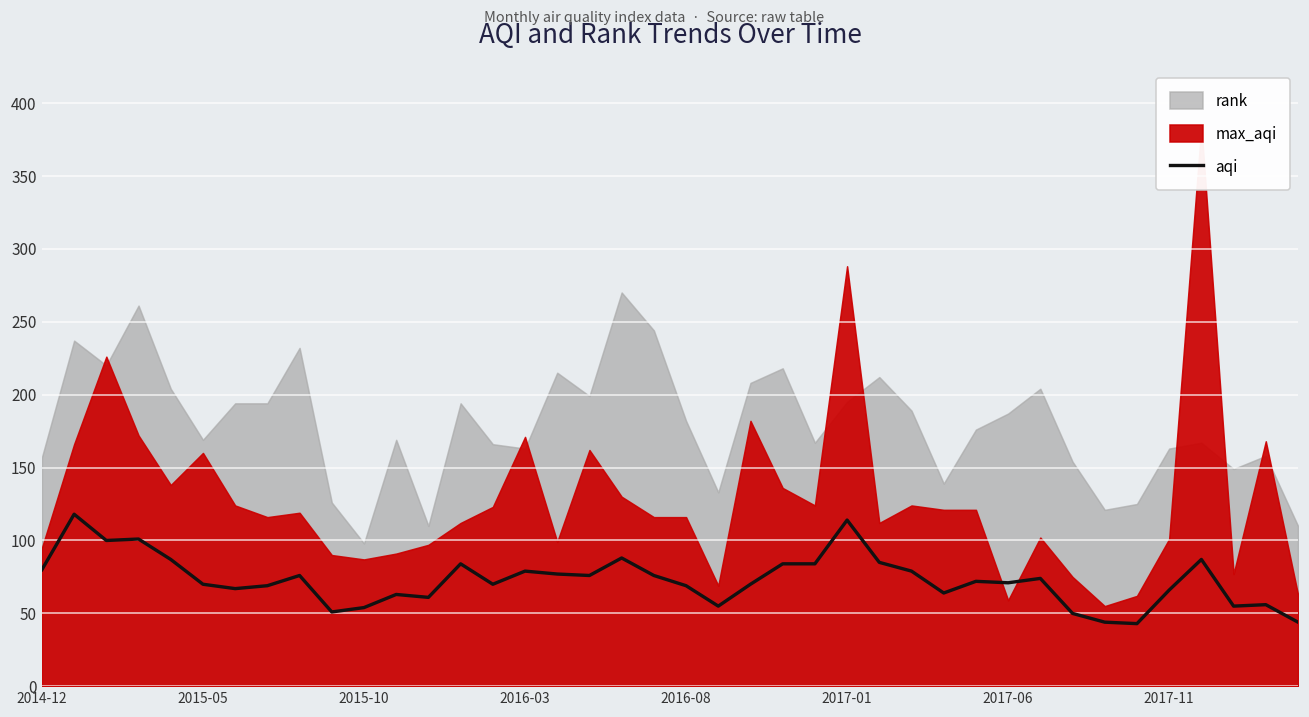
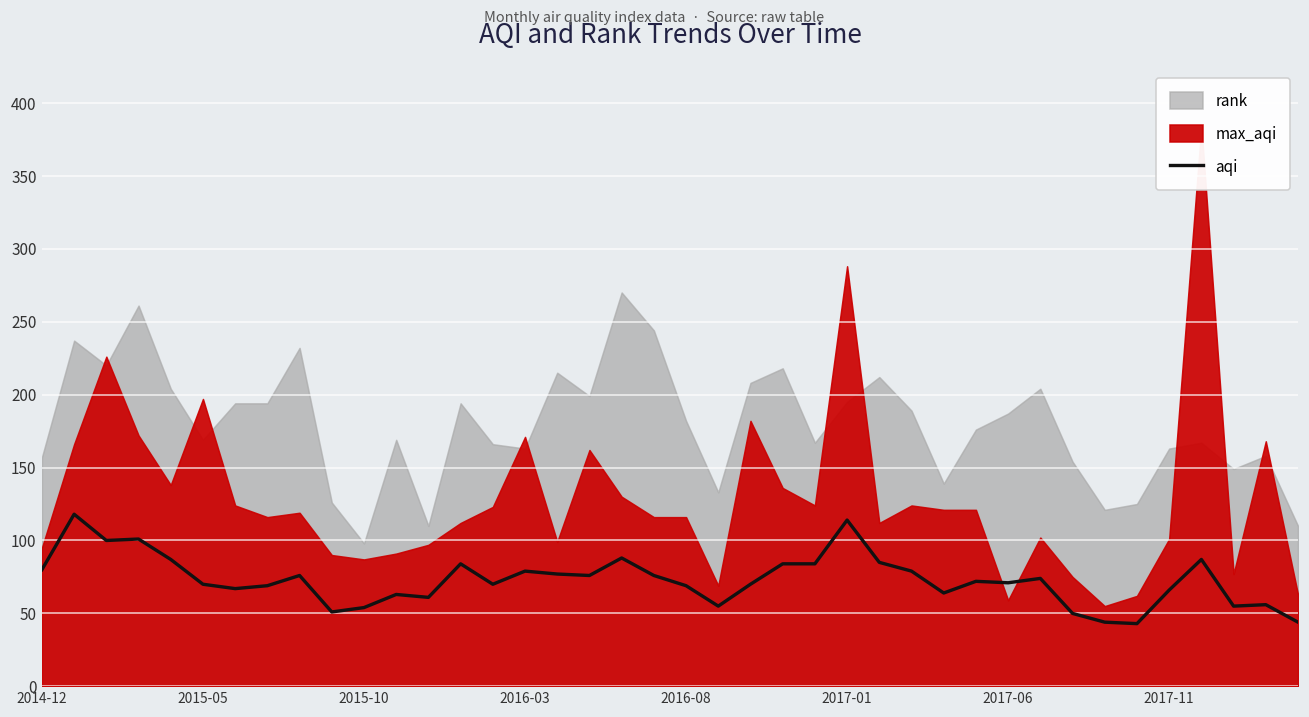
  {
    "aqi": {
      "2014-12": 80,
      "2015-05": 70,
      "2015-10": 54,
      "2016-03": 79,
      "2016-08": 69,
      "2017-01": 114,
      "2017-06": 71,
      "2017-11": 66
    },
    "rank": {
      "2014-12": 157,
      "2015-05": 169,
      "2015-10": 98,
      "2016-03": 163,
      "2016-08": 182,
      "2017-01": 195,
      "2017-06": 187,
      "2017-11": 163
    },
    "max_aqi": {
      "2014-12": 95,
-     "2015-05": 160,
+     "2015-05": 197,
      "2015-10": 87,
      "2016-03": 171,
      "2016-08": 116,
      "2017-01": 288,
      "2017-06": 59,
      "2017-11": 101
    }
  }
